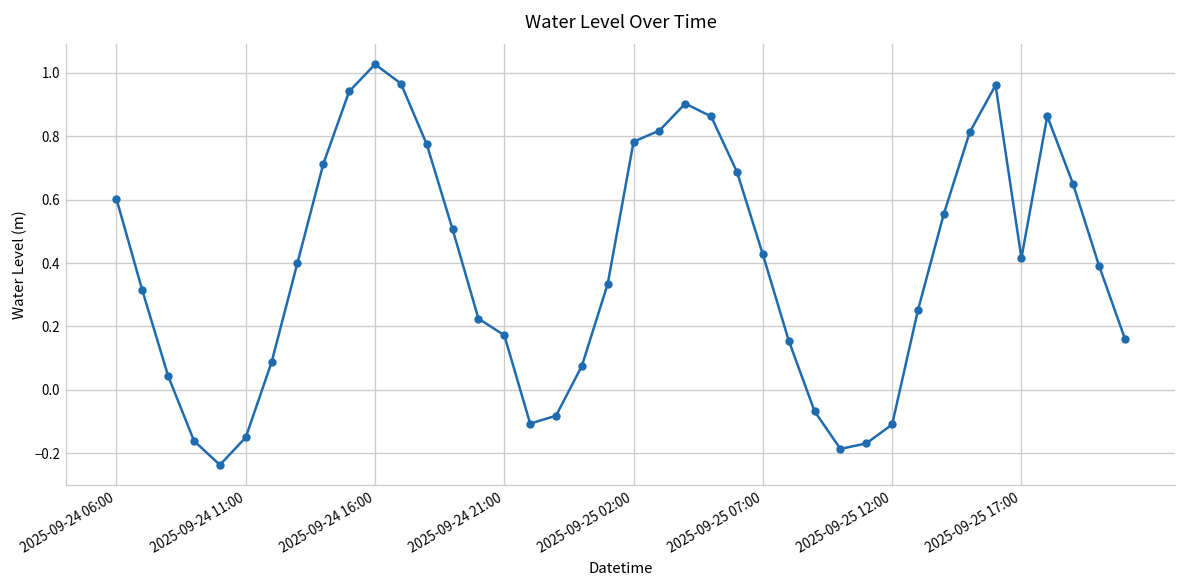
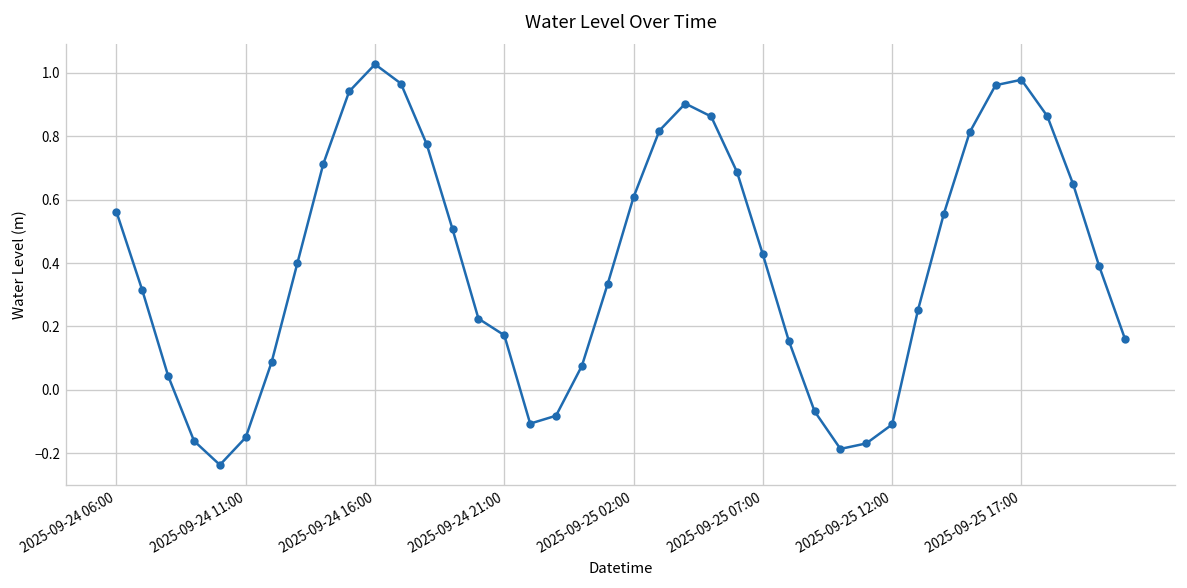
  {
-   "2025-09-24 06:00": 0.60,
+   "2025-09-24 06:00": 0.56,
    "2025-09-24 11:00": -0.15,
    "2025-09-24 16:00": 1.03,
    "2025-09-24 21:00": 0.17,
-   "2025-09-25 02:00": 0.78,
+   "2025-09-25 02:00": 0.61,
    "2025-09-25 07:00": 0.43,
    "2025-09-25 12:00": -0.11,
-   "2025-09-25 17:00": 0.42
+   "2025-09-25 17:00": 0.98
  }
